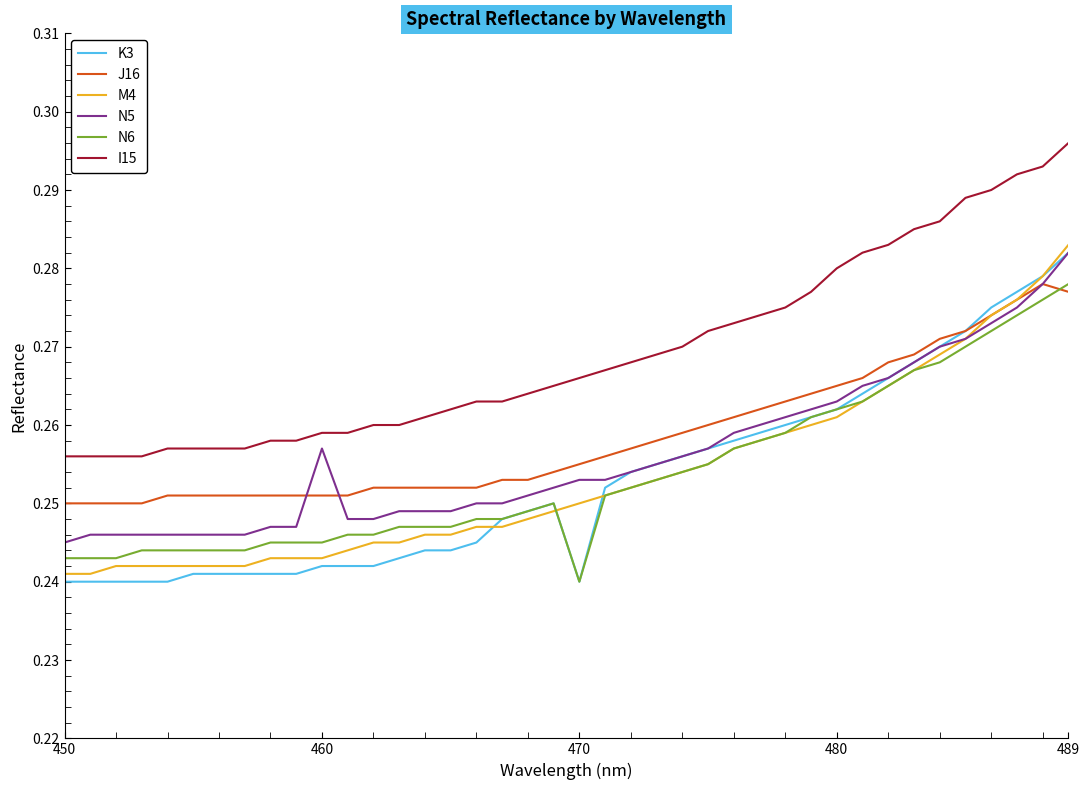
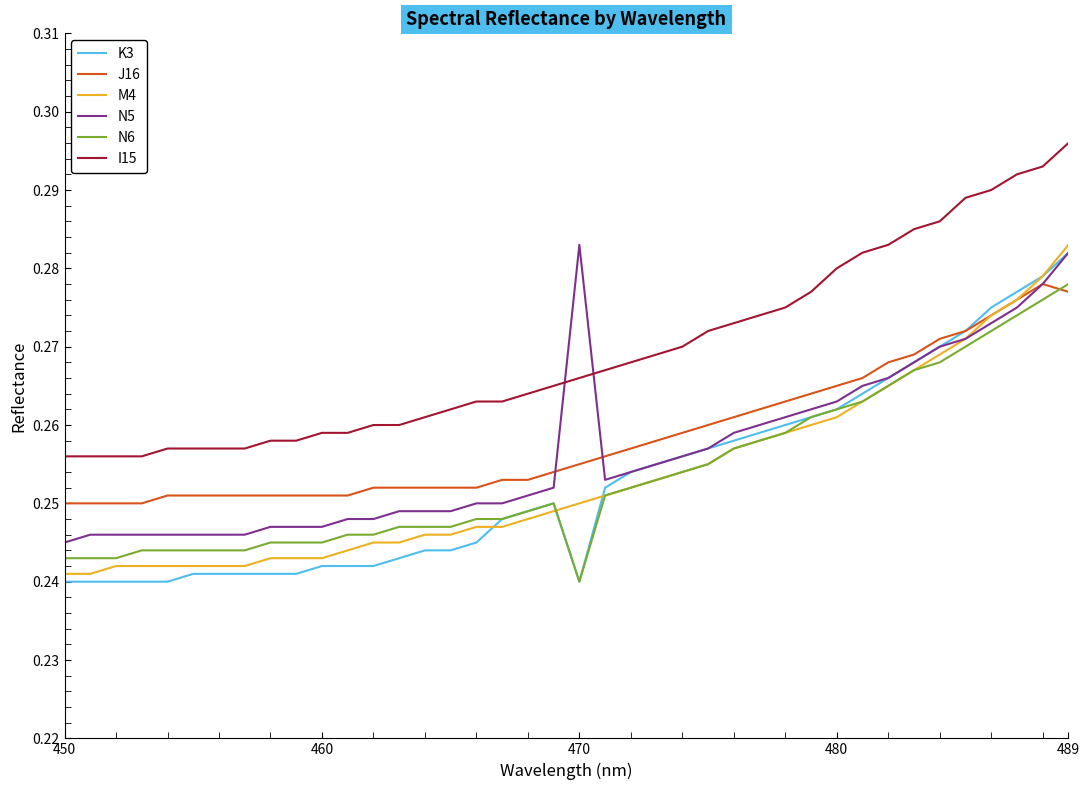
  {
    "K3": {
      "450": 0.240,
      "460": 0.242
    },
    "J16": {
      "450": 0.250,
      "460": 0.251,
      "470": 0.255,
      "480": 0.265,
      "489": 0.277
    },
    "M4": {
      "450": 0.241,
      "460": 0.243,
      "470": 0.250,
      "480": 0.261,
      "489": 0.283
    },
    "N5": {
      "450": 0.245,
-     "460": 0.257,
-     "470": 0.253,
+     "460": 0.247,
+     "470": 0.283,
      "480": 0.263
    },
    "N6": {
      "450": 0.243,
      "460": 0.245,
      "489": 0.278
    },
    "I15": {
      "450": 0.256,
      "460": 0.259,
      "470": 0.266,
      "480": 0.280,
      "489": 0.296
    }
  }
